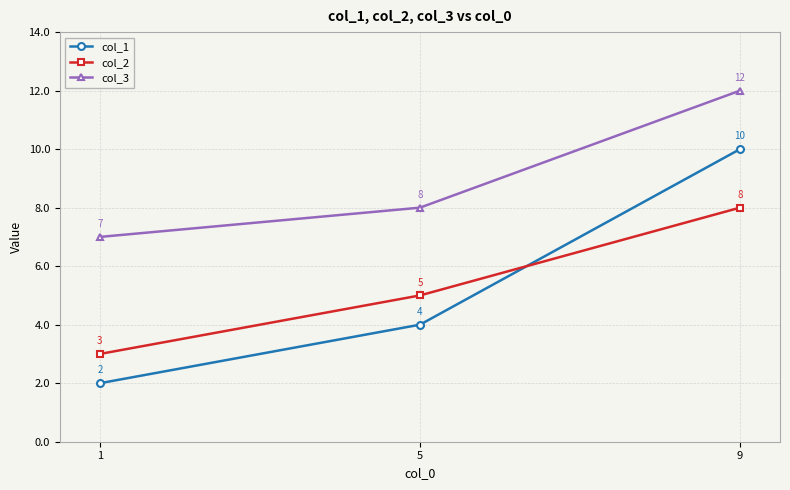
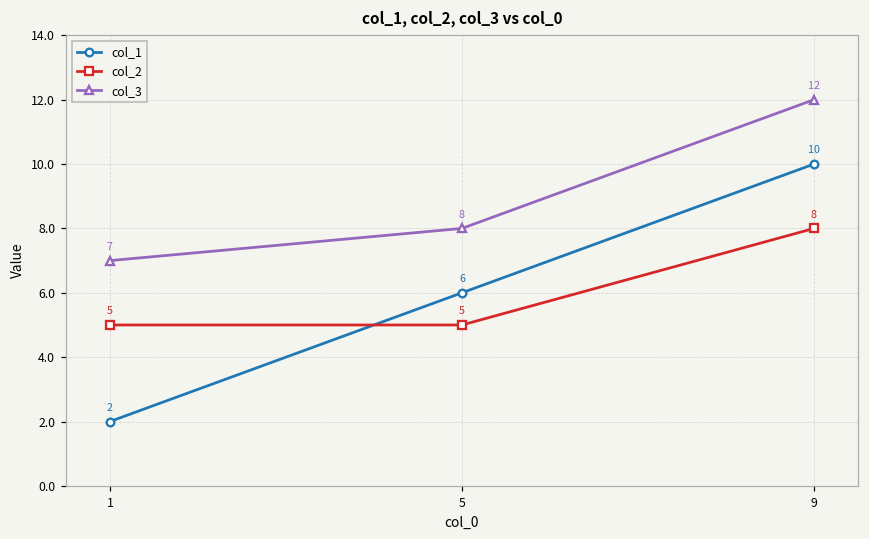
  {
    "col_1": {
      "1": 2,
-     "5": 4,
+     "5": 6,
      "9": 10
    },
    "col_2": {
-     "1": 3,
+     "1": 5,
      "5": 5,
      "9": 8
    },
    "col_3": {
      "1": 7,
      "5": 8,
      "9": 12
    }
  }
